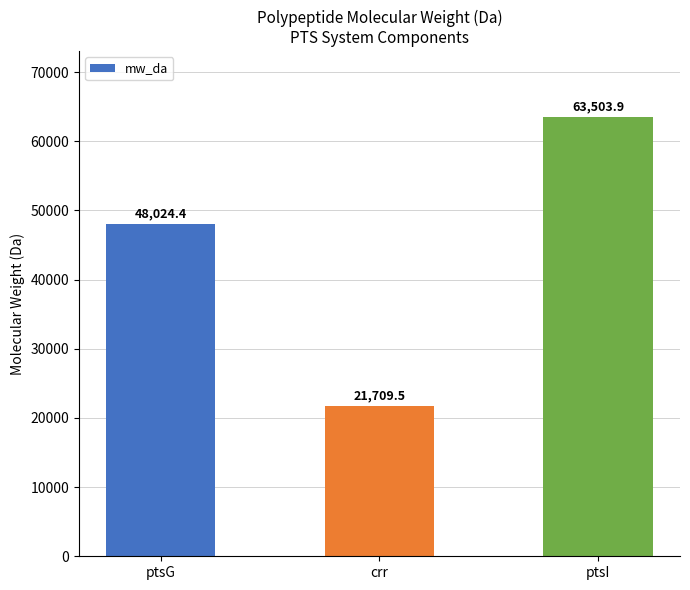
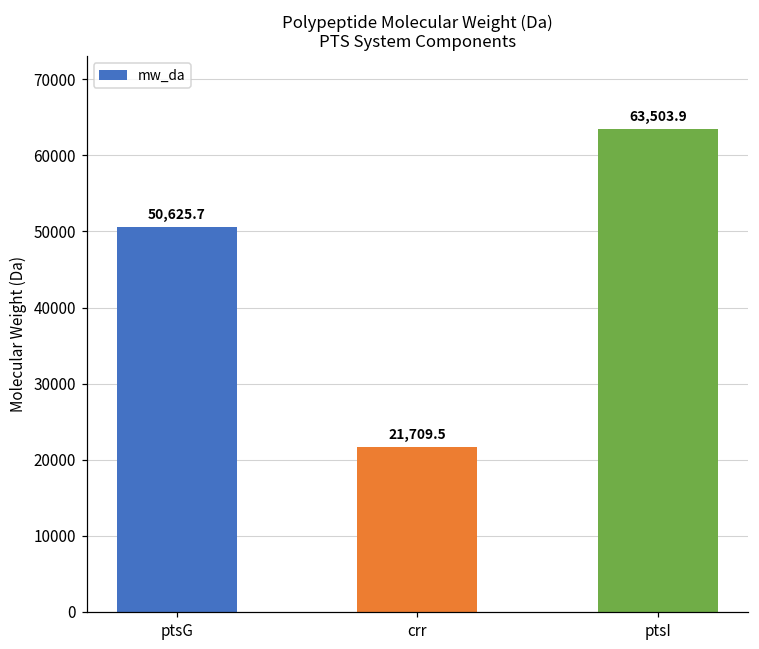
  {
-   "ptsG": "48,024.4",
+   "ptsG": "50,625.7",
    "crr": "21,709.5",
    "ptsI": "63,503.9"
  }
